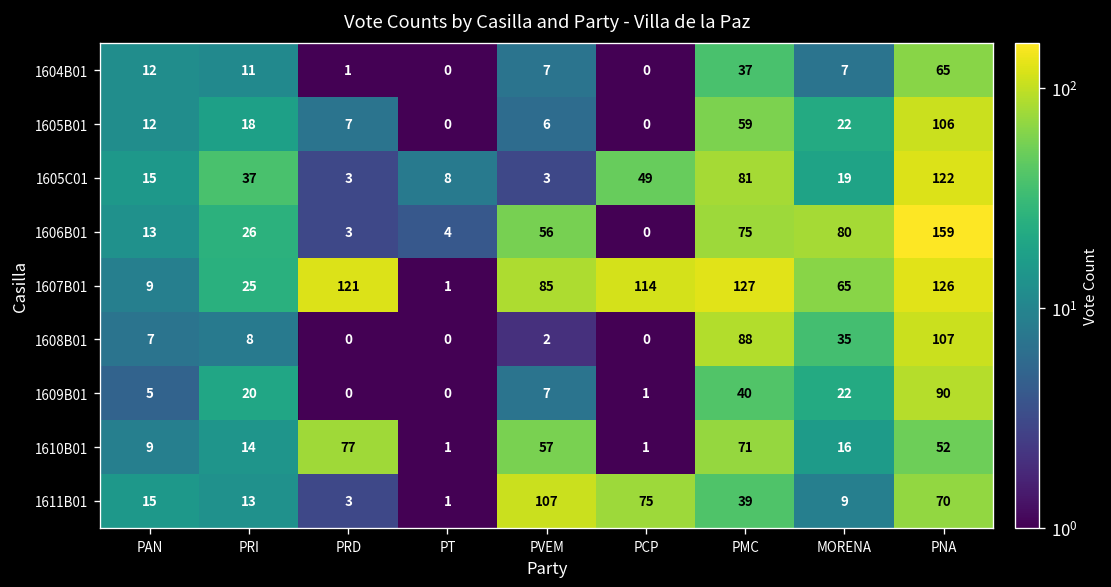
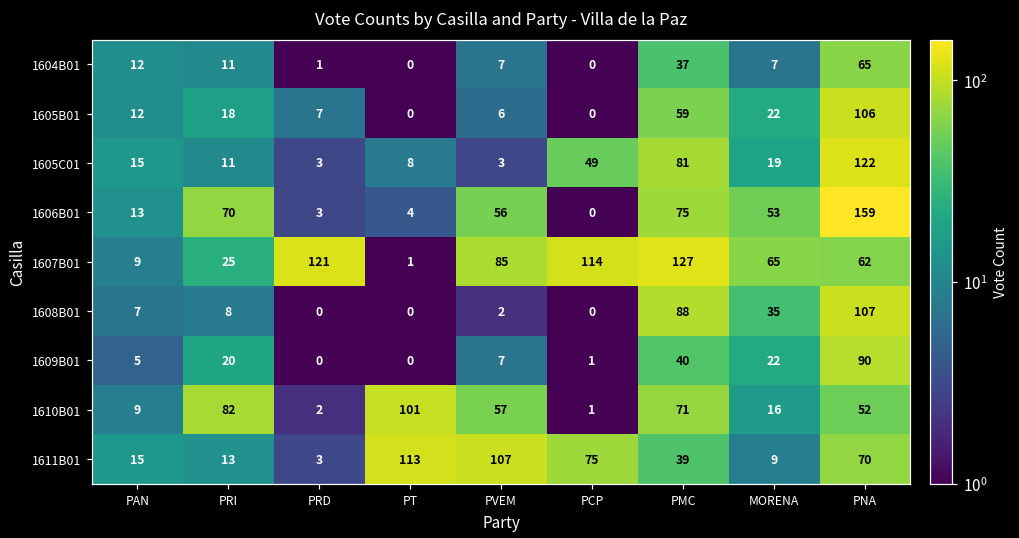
  {
    "1604B01": {
      "PAN": 12,
      "PRI": 11,
      "PRD": 1,
      "PVEM": 7,
      "PMC": 37,
      "MORENA": 7,
      "PNA": 65
    },
    "1605B01": {
      "PAN": 12,
      "PRI": 18,
      "PRD": 7,
      "PVEM": 6,
      "PMC": 59,
      "MORENA": 22,
      "PNA": 106
    },
    "1605C01": {
      "PAN": 15,
-     "PRI": 37,
+     "PRI": 11,
      "PRD": 3,
      "PT": 8,
      "PVEM": 3,
      "PCP": 49,
      "PMC": 81,
      "MORENA": 19,
      "PNA": 122
    },
    "1606B01": {
      "PAN": 13,
-     "PRI": 26,
+     "PRI": 70,
      "PRD": 3,
      "PT": 4,
      "PVEM": 56,
      "PMC": 75,
-     "MORENA": 80,
+     "MORENA": 53,
      "PNA": 159
    },
    "1607B01": {
      "PAN": 9,
      "PRI": 25,
      "PRD": 121,
      "PT": 1,
      "PVEM": 85,
      "PCP": 114,
      "PMC": 127,
      "MORENA": 65,
-     "PNA": 126
+     "PNA": 62
    },
    "1608B01": {
      "PAN": 7,
      "PRI": 8,
      "PVEM": 2,
      "PMC": 88,
      "MORENA": 35,
      "PNA": 107
    },
    "1609B01": {
      "PAN": 5,
      "PRI": 20,
      "PVEM": 7,
      "PCP": 1,
      "PMC": 40,
      "MORENA": 22,
      "PNA": 90
    },
    "1610B01": {
      "PAN": 9,
-     "PRI": 14,
-     "PRD": 77,
-     "PT": 1,
+     "PRI": 82,
+     "PRD": 2,
+     "PT": 101,
      "PVEM": 57,
      "PCP": 1,
      "PMC": 71,
      "MORENA": 16,
      "PNA": 52
    },
    "1611B01": {
      "PAN": 15,
      "PRI": 13,
      "PRD": 3,
-     "PT": 1,
+     "PT": 113,
      "PVEM": 107,
      "PCP": 75,
      "PMC": 39,
      "MORENA": 9,
      "PNA": 70
    }
  }
